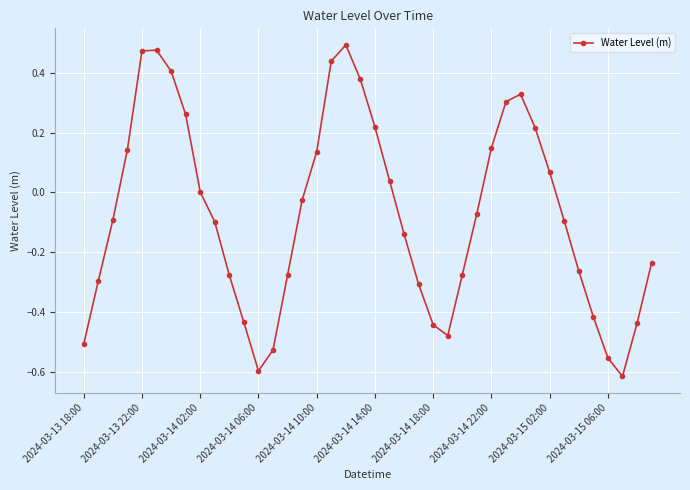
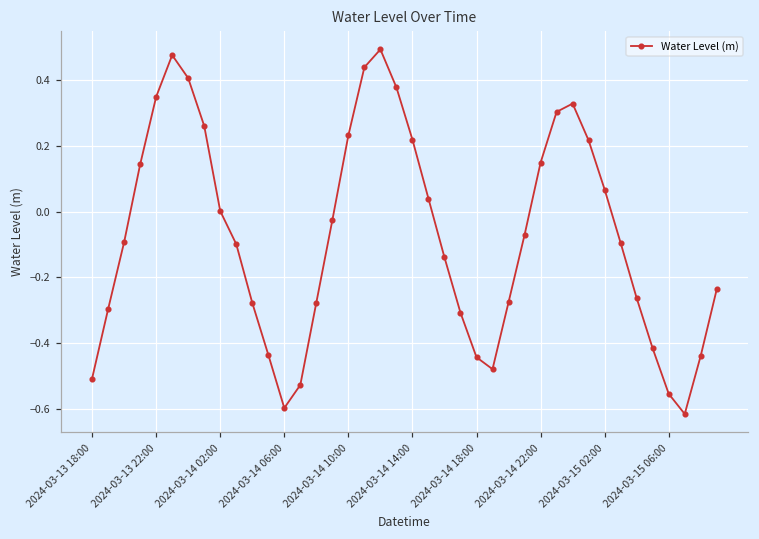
  {
    "2024-03-13 18:00": -0.51,
-   "2024-03-13 22:00": 0.47,
+   "2024-03-13 22:00": 0.35,
    "2024-03-14 02:00": 0.00,
    "2024-03-14 06:00": -0.60,
-   "2024-03-14 10:00": 0.14,
+   "2024-03-14 10:00": 0.23,
    "2024-03-14 14:00": 0.22,
    "2024-03-14 18:00": -0.44,
    "2024-03-14 22:00": 0.15,
    "2024-03-15 02:00": 0.07,
    "2024-03-15 06:00": -0.55
  }
